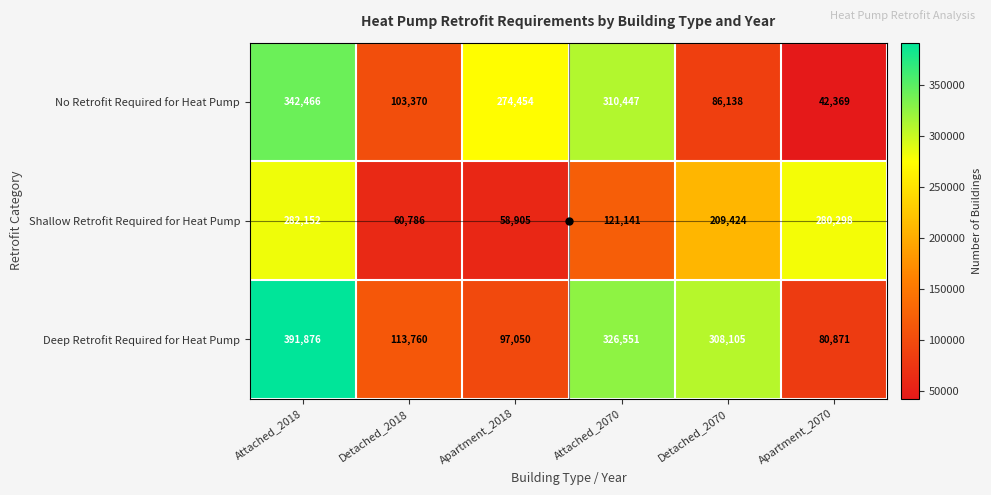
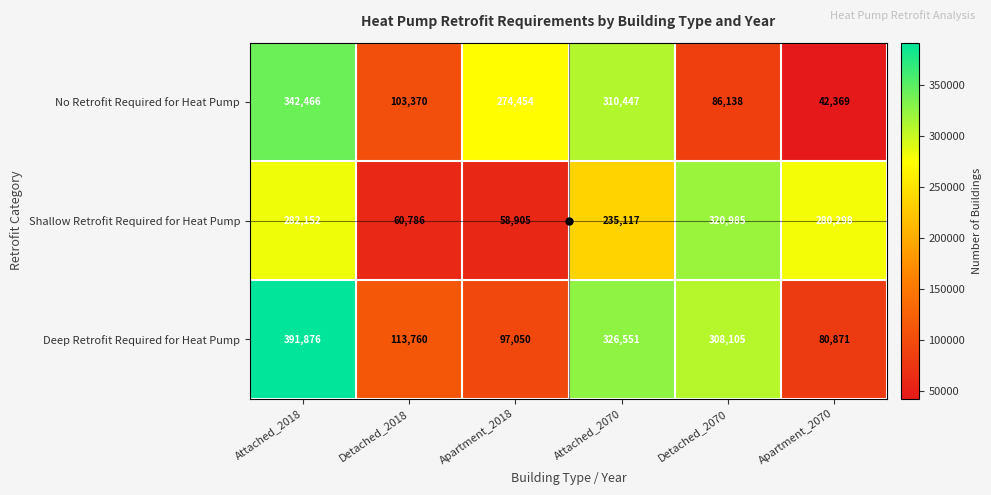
  {
    "No Retrofit Required for Heat Pump": {
      "Attached_2018": "342,466",
      "Detached_2018": "103,370",
      "Apartment_2018": "274,454",
      "Attached_2070": "310,447",
      "Detached_2070": "86,138",
      "Apartment_2070": "42,369"
    },
    "Shallow Retrofit Required for Heat Pump": {
      "Attached_2018": "282,152",
      "Detached_2018": "60,786",
      "Apartment_2018": "58,905",
-     "Attached_2070": "121,141",
-     "Detached_2070": "209,424",
+     "Attached_2070": "235,117",
+     "Detached_2070": "320,985",
      "Apartment_2070": "280,298"
    },
    "Deep Retrofit Required for Heat Pump": {
      "Attached_2018": "391,876",
      "Detached_2018": "113,760",
      "Apartment_2018": "97,050",
      "Attached_2070": "326,551",
      "Detached_2070": "308,105",
      "Apartment_2070": "80,871"
    }
  }
